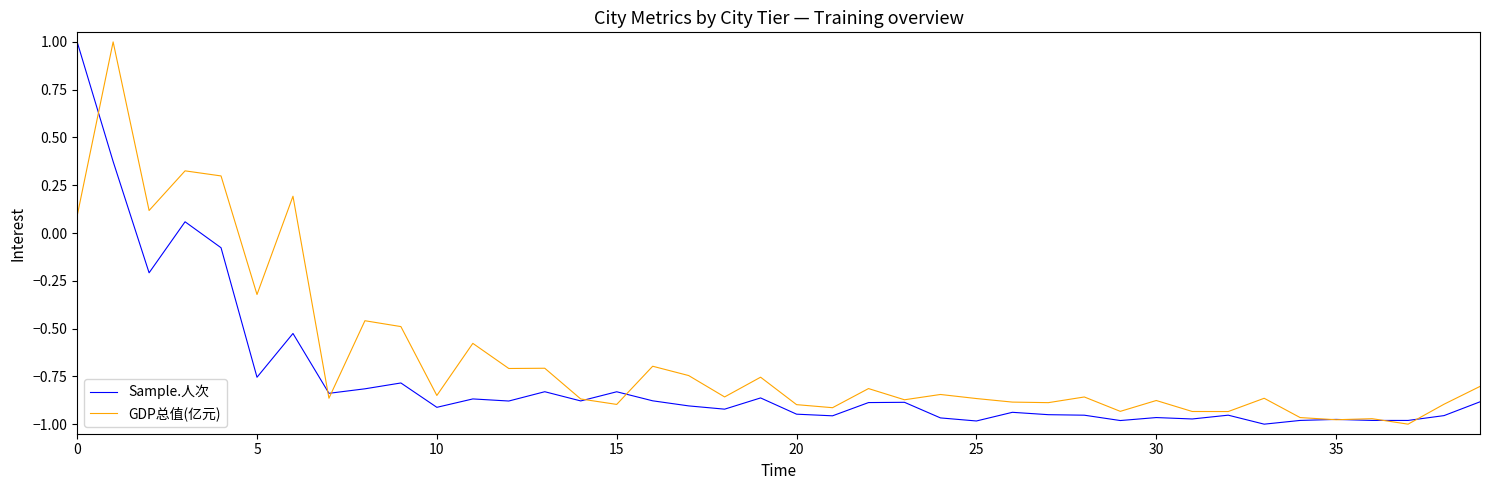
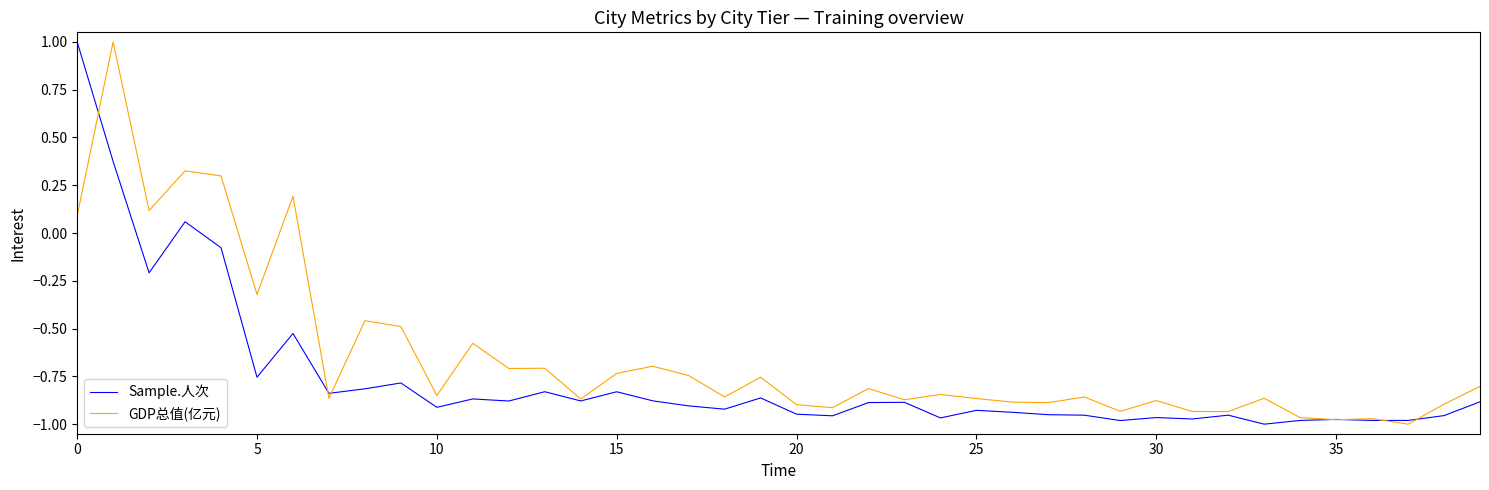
  {
    "Sample.人次": {
      "0": 1.00,
      "5": -0.75,
      "10": -0.91,
      "15": -0.83,
      "20": -0.95,
-     "25": -0.98,
+     "25": -0.93,
      "30": -0.97
    },
    "GDP总值(亿元)": {
      "0": 0.09,
      "5": -0.32,
      "10": -0.85,
-     "15": -0.90,
+     "15": -0.73,
      "20": -0.90,
      "25": -0.87,
      "30": -0.88
    }
  }
